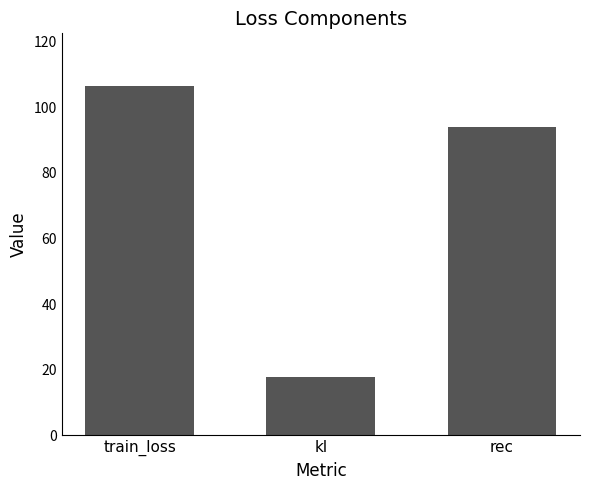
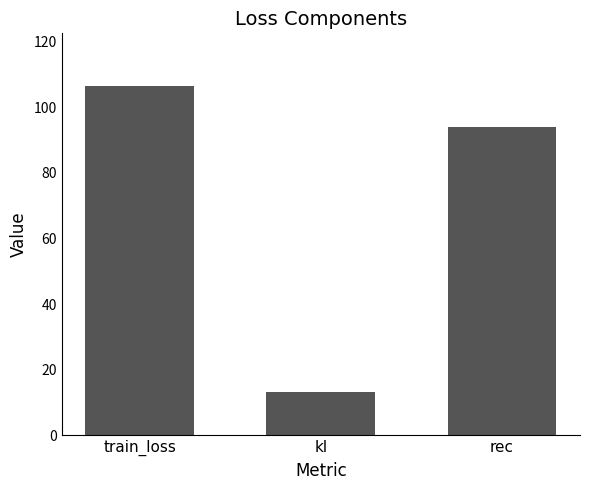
  {
    "train_loss": 107,
-   "kl": 18,
+   "kl": 13,
    "rec": 94
  }
